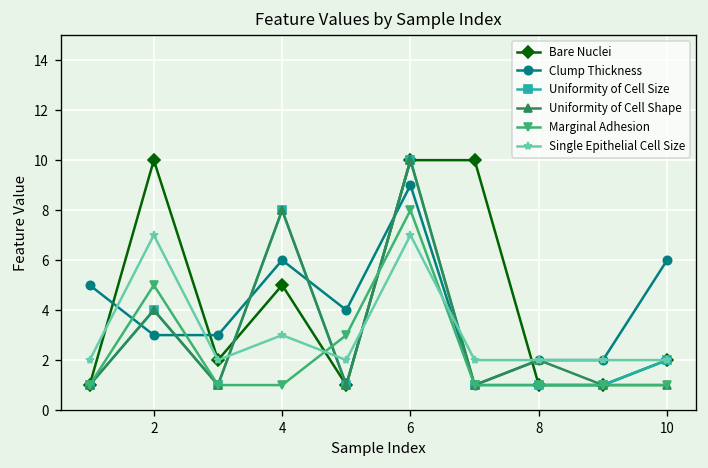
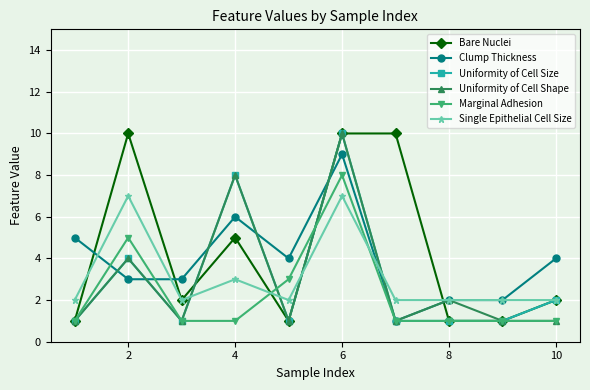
  {
    "Bare Nuclei": {
      "2": 10,
      "4": 5
    },
    "Clump Thickness": {
      "2": 3,
      "4": 6,
      "6": 9,
-     "10": 6
+     "10": 4
    },
    "Single Epithelial Cell Size": {
      "2": 7,
      "4": 3,
      "6": 7
    }
  }
